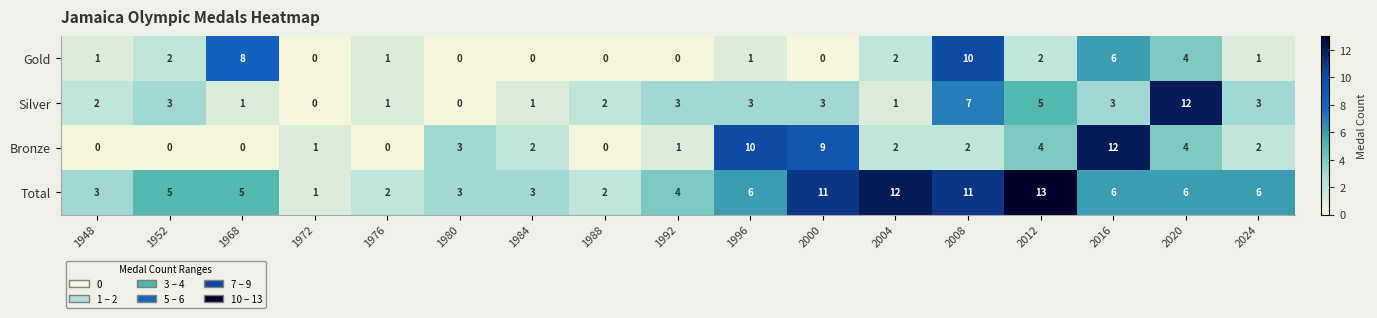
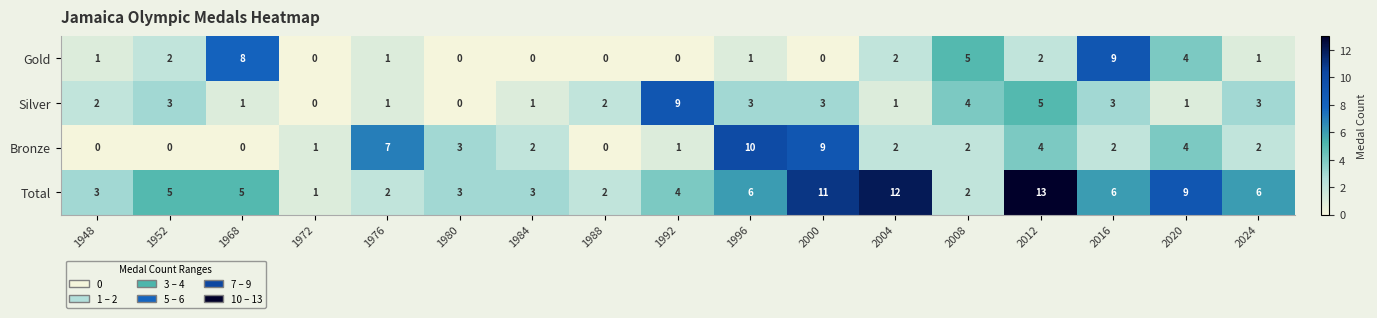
  {
    "Gold": {
      "1948": 1,
      "1952": 2,
      "1968": 8,
      "1972": 0,
      "1976": 1,
      "1980": 0,
      "1984": 0,
      "1988": 0,
      "1992": 0,
      "1996": 1,
      "2000": 0,
      "2004": 2,
-     "2008": 10,
+     "2008": 5,
      "2012": 2,
-     "2016": 6,
+     "2016": 9,
      "2020": 4,
      "2024": 1
    },
    "Silver": {
      "1948": 2,
      "1952": 3,
      "1968": 1,
      "1972": 0,
      "1976": 1,
      "1980": 0,
      "1984": 1,
      "1988": 2,
-     "1992": 3,
+     "1992": 9,
      "1996": 3,
      "2000": 3,
      "2004": 1,
-     "2008": 7,
+     "2008": 4,
      "2012": 5,
      "2016": 3,
-     "2020": 12,
+     "2020": 1,
      "2024": 3
    },
    "Bronze": {
      "1948": 0,
      "1952": 0,
      "1968": 0,
      "1972": 1,
-     "1976": 0,
+     "1976": 7,
      "1980": 3,
      "1984": 2,
      "1988": 0,
      "1992": 1,
      "1996": 10,
      "2000": 9,
      "2004": 2,
      "2008": 2,
      "2012": 4,
-     "2016": 12,
+     "2016": 2,
      "2020": 4,
      "2024": 2
    },
    "Total": {
      "1948": 3,
      "1952": 5,
      "1968": 5,
      "1972": 1,
      "1976": 2,
      "1980": 3,
      "1984": 3,
      "1988": 2,
      "1992": 4,
      "1996": 6,
      "2000": 11,
      "2004": 12,
-     "2008": 11,
+     "2008": 2,
      "2012": 13,
      "2016": 6,
-     "2020": 6,
+     "2020": 9,
      "2024": 6
    }
  }
